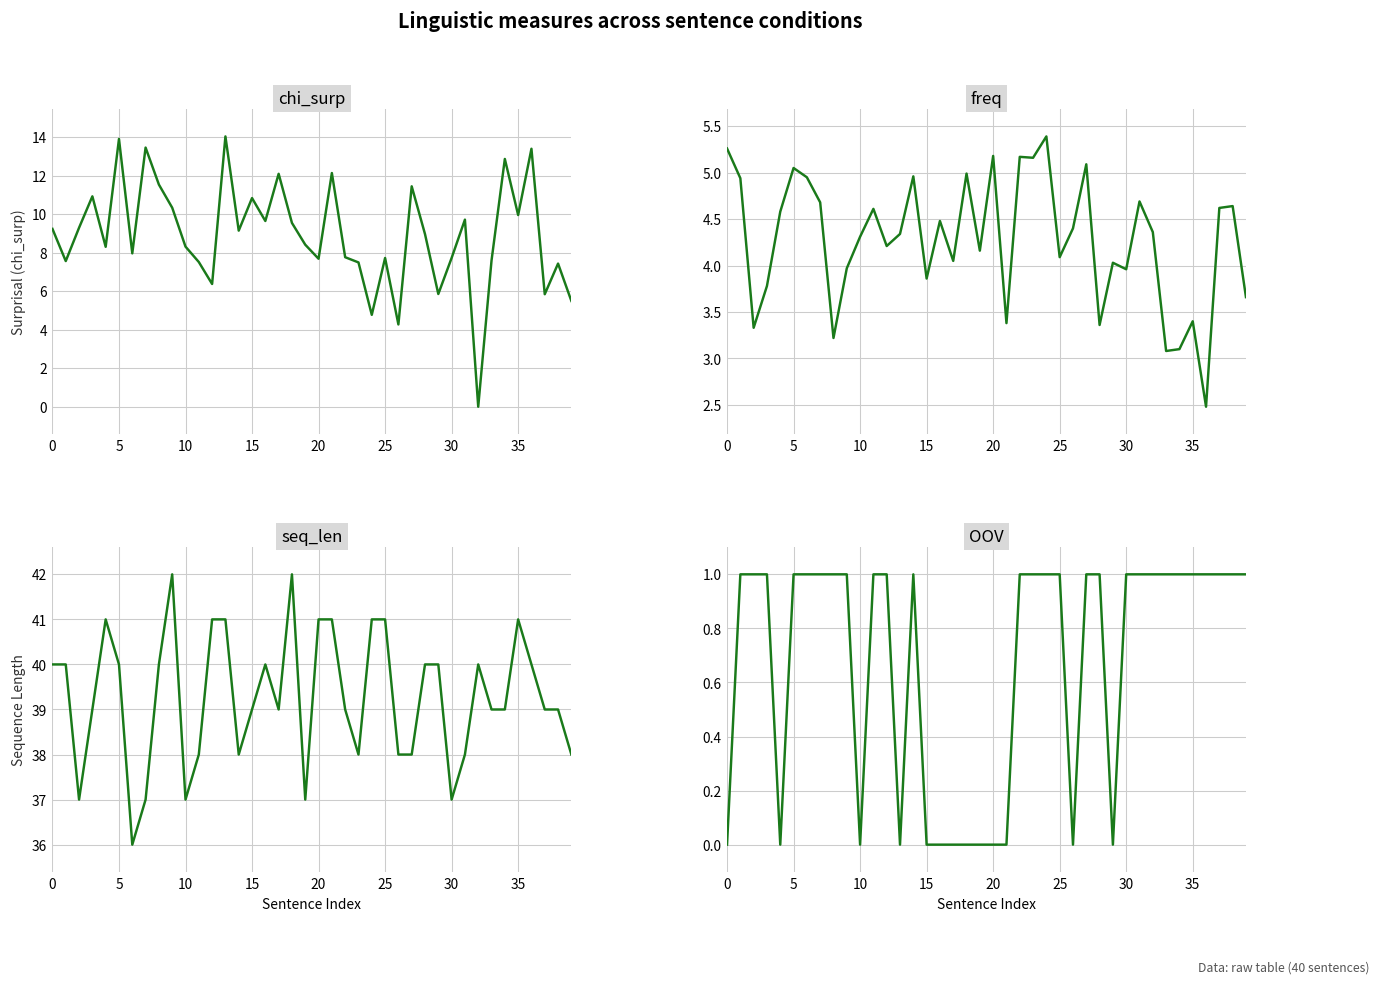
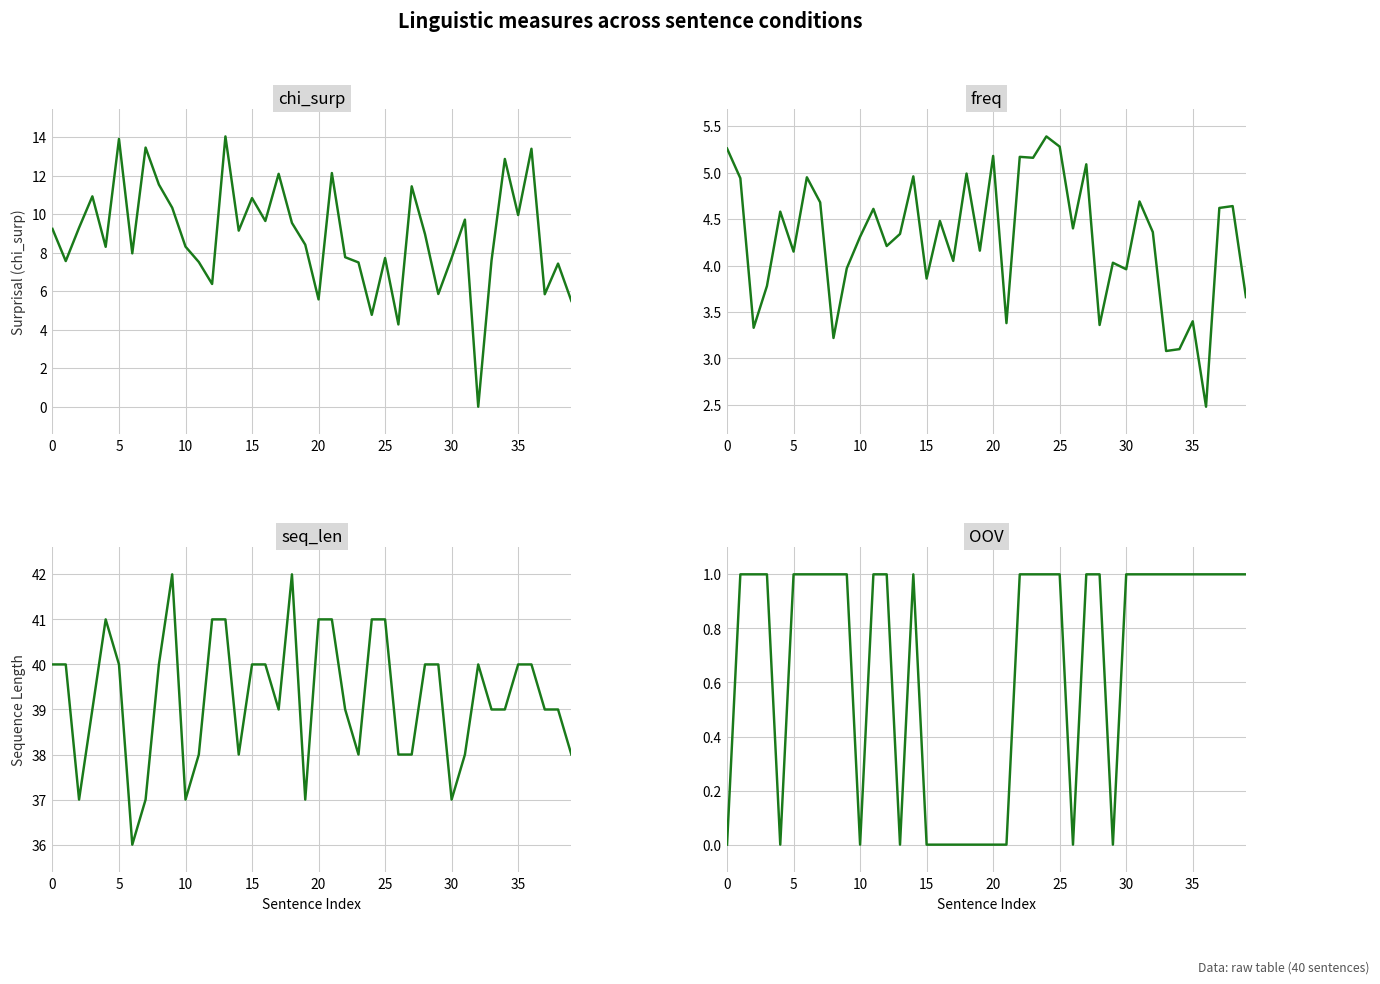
  {
    "chi_surp": {
      "0": 9.2,
      "5": 13.9,
      "10": 8.3,
      "15": 10.8,
-     "20": 7.7,
+     "20": 5.6,
      "25": 7.7,
      "30": 7.7,
      "35": 10.0
    },
    "freq": {
      "0": 5.3,
-     "5": 5.1,
+     "5": 4.2,
      "10": 4.3,
      "15": 3.9,
      "20": 5.2,
-     "25": 4.1,
+     "25": 5.3,
      "30": 4.0,
      "35": 3.4
    },
    "seq_len": {
      "0": 40,
      "5": 40,
      "10": 37,
-     "15": 39,
+     "15": 40,
      "20": 41,
      "25": 41,
      "30": 37,
-     "35": 41
+     "35": 40
    },
    "OOV": {
      "0": 0.00,
      "5": 1.00,
      "10": 0.00,
      "15": 0.00,
      "20": 0.00,
      "25": 1.00,
      "30": 1.00,
      "35": 1.00
    }
  }
